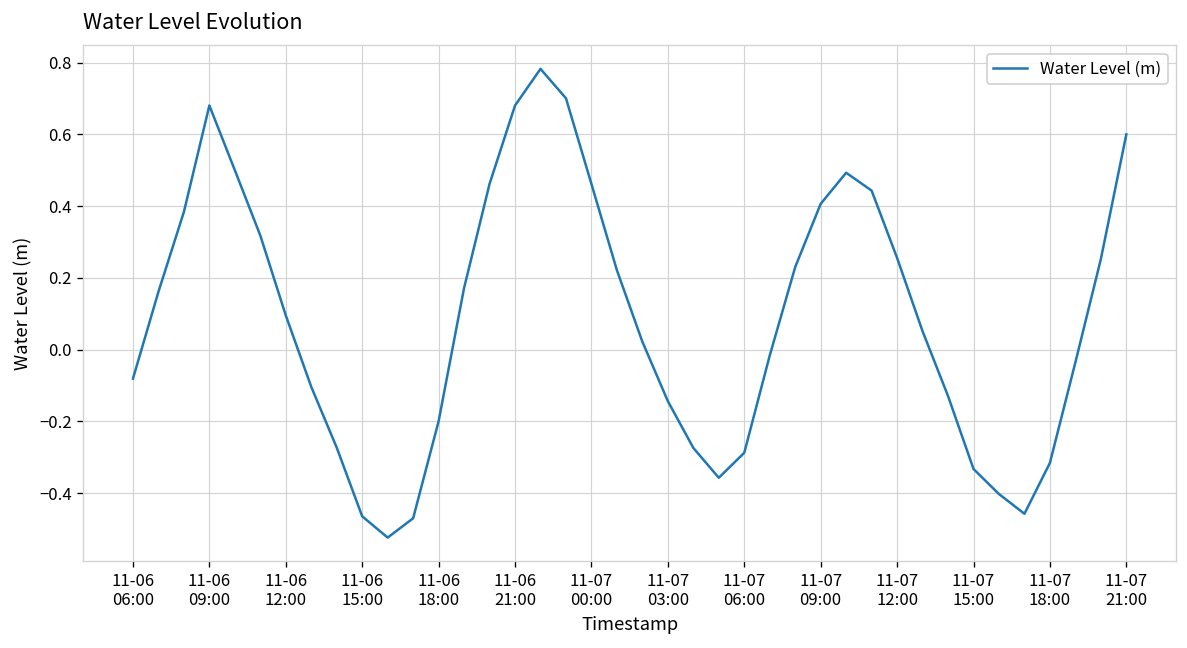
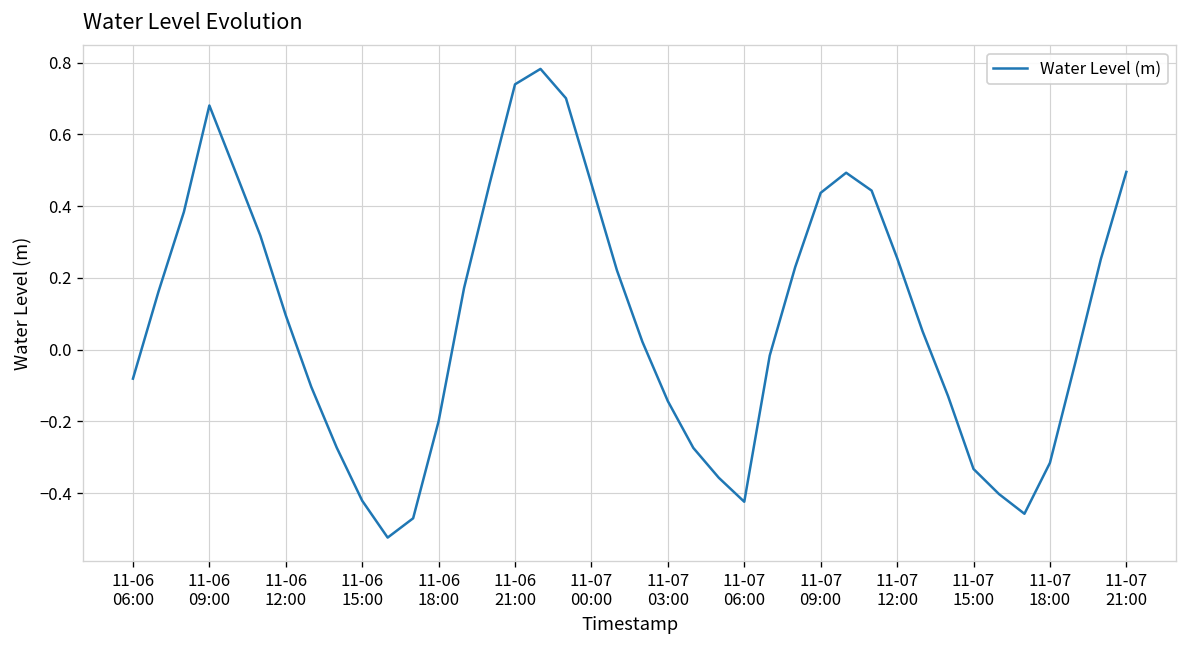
  {
    "11-06 06:00": -0.08,
    "11-06 09:00": 0.68,
    "11-06 12:00": 0.10,
-   "11-06 15:00": -0.46,
+   "11-06 15:00": -0.42,
    "11-06 18:00": -0.20,
-   "11-06 21:00": 0.68,
+   "11-06 21:00": 0.74,
    "11-07 00:00": 0.46,
    "11-07 03:00": -0.14,
-   "11-07 06:00": -0.29,
-   "11-07 09:00": 0.41,
+   "11-07 06:00": -0.42,
+   "11-07 09:00": 0.44,
    "11-07 12:00": 0.26,
    "11-07 15:00": -0.33,
    "11-07 18:00": -0.32,
-   "11-07 21:00": 0.60
+   "11-07 21:00": 0.50
  }
